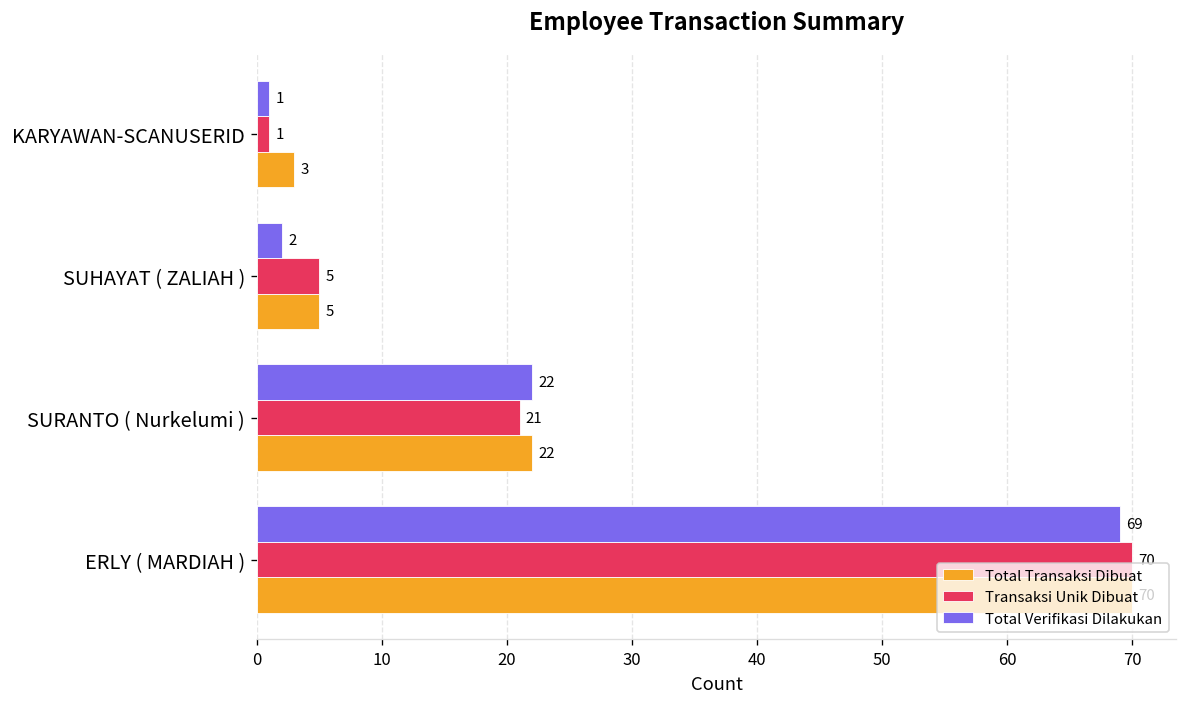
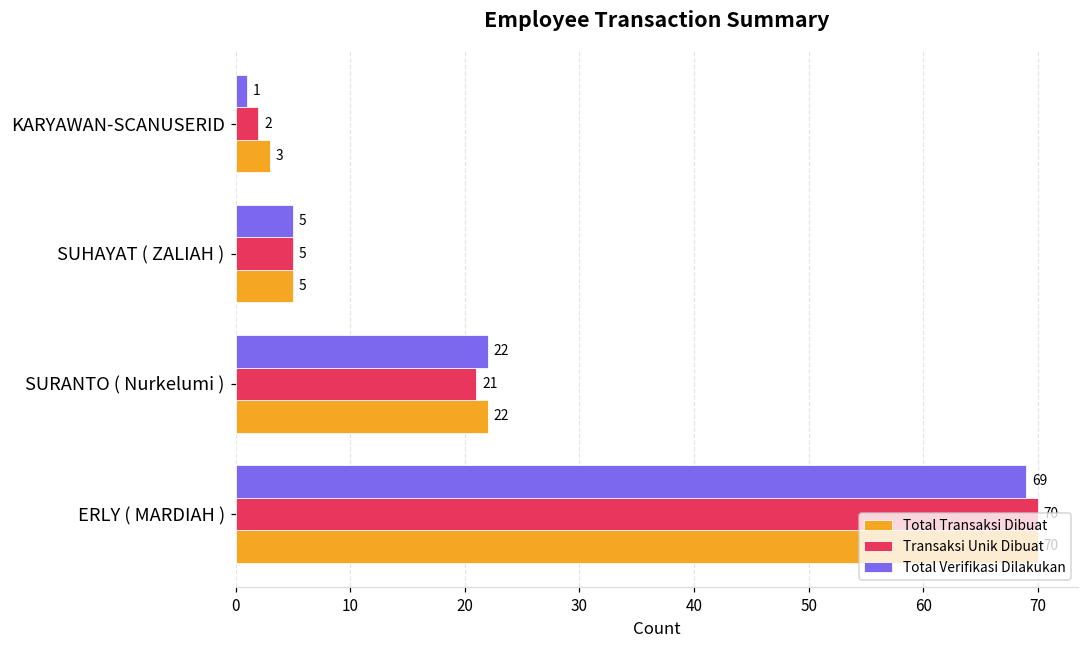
  {
    "Total Transaksi Dibuat": {
      "KARYAWAN-SCANUSERID": 3,
      "SUHAYAT ( ZALIAH )": 5,
      "SURANTO ( Nurkelumi )": 22
    },
    "Transaksi Unik Dibuat": {
-     "KARYAWAN-SCANUSERID": 1,
+     "KARYAWAN-SCANUSERID": 2,
      "SUHAYAT ( ZALIAH )": 5,
      "SURANTO ( Nurkelumi )": 21
    },
    "Total Verifikasi Dilakukan": {
      "KARYAWAN-SCANUSERID": 1,
-     "SUHAYAT ( ZALIAH )": 2,
+     "SUHAYAT ( ZALIAH )": 5,
      "SURANTO ( Nurkelumi )": 22,
      "ERLY ( MARDIAH )": 69
    }
  }
